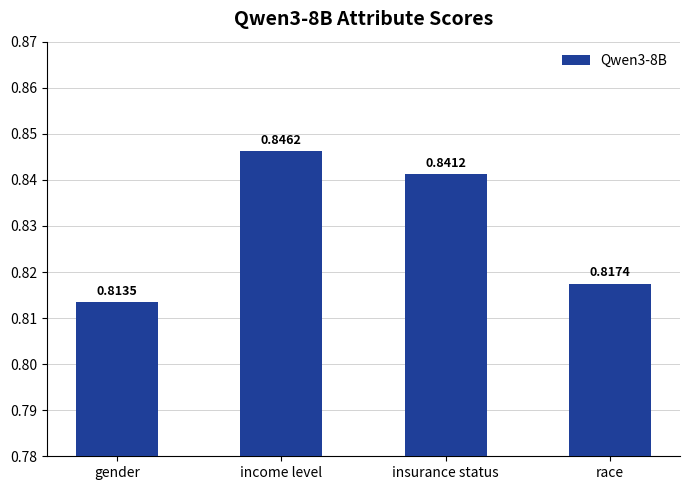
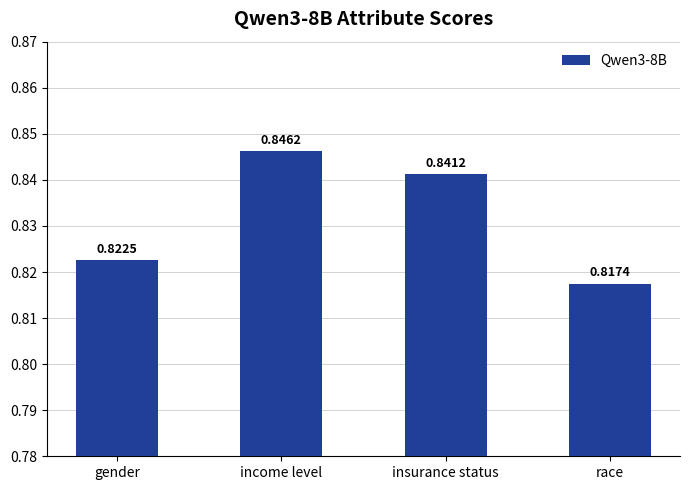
  {
-   "gender": 0.8135,
+   "gender": 0.8225,
    "income level": 0.8462,
    "insurance status": 0.8412,
    "race": 0.8174
  }
